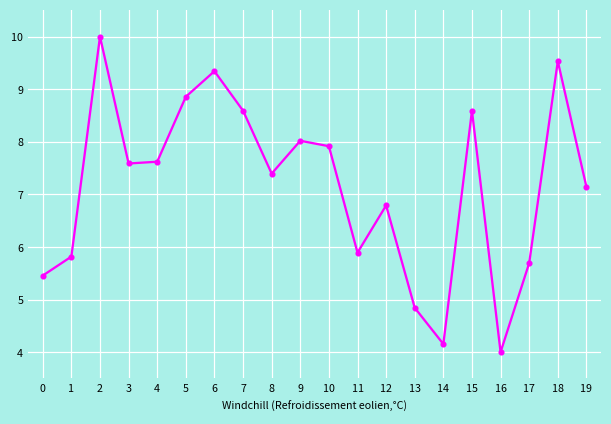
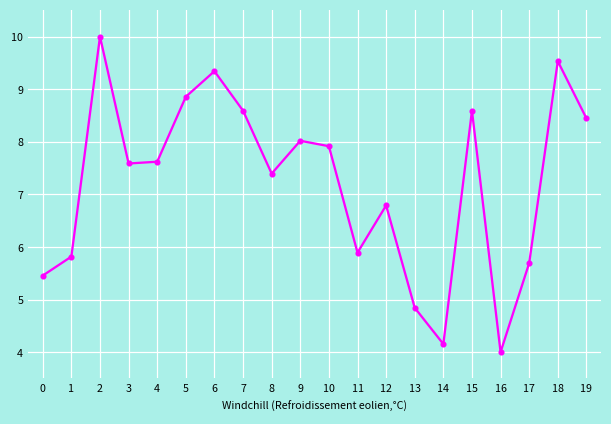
  {
    "0": 5.5,
    "1": 5.8,
    "2": 10.0,
    "3": 7.6,
    "4": 7.6,
    "5": 8.9,
    "6": 9.3,
    "7": 8.6,
    "8": 7.4,
    "9": 8.0,
    "10": 7.9,
    "11": 5.9,
    "12": 6.8,
    "13": 4.8,
    "14": 4.2,
    "15": 8.6,
    "16": 4.0,
    "17": 5.7,
    "18": 9.5,
-   "19": 7.1
+   "19": 8.4
  }
